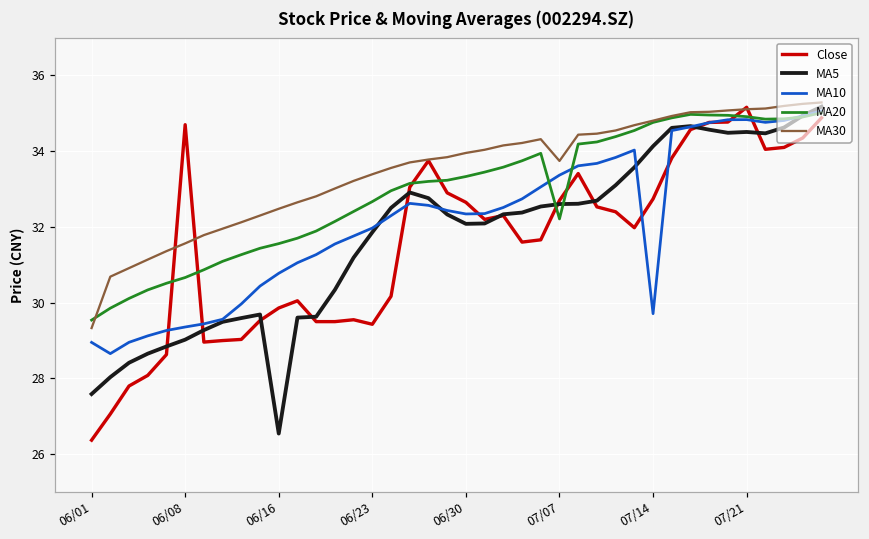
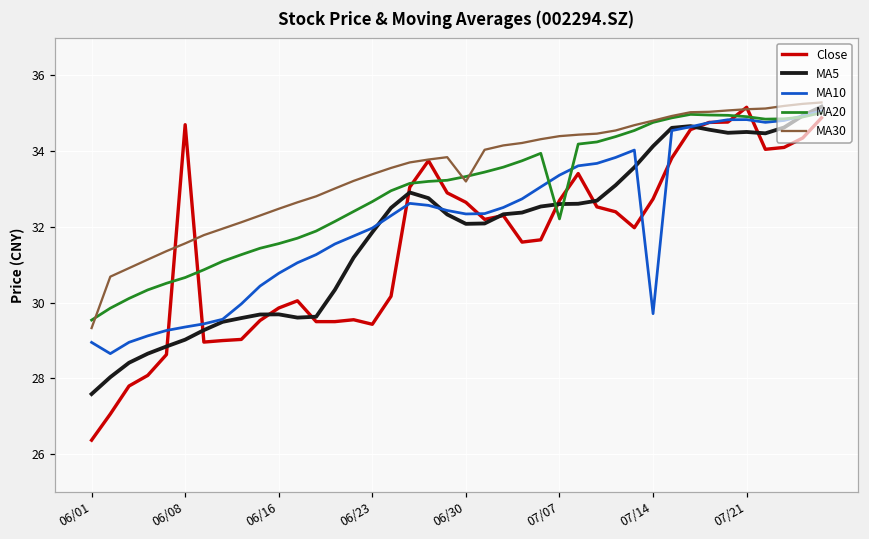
  {
    "Close": {
      "06/01": 26.4,
      "06/08": 34.7,
      "06/16": 29.9,
      "06/23": 29.4,
      "06/30": 32.7,
      "07/07": 32.7,
      "07/14": 32.7
    },
    "MA5": {
      "06/01": 27.6,
      "06/08": 29.0,
-     "06/16": 26.5,
+     "06/16": 29.7,
      "06/23": 31.9,
      "06/30": 32.1,
      "07/07": 32.6,
      "07/14": 34.1,
      "07/21": 34.5
    },
    "MA10": {
      "06/01": 29.0,
      "06/08": 29.4,
      "06/16": 30.8,
      "06/23": 32.0,
      "06/30": 32.3,
      "07/07": 33.4,
      "07/14": 29.7,
      "07/21": 34.8
    },
    "MA20": {
      "06/01": 29.5,
      "06/08": 30.7,
      "06/16": 31.6,
      "06/23": 32.7,
      "06/30": 33.3,
      "07/07": 32.2,
      "07/21": 34.9
    },
    "MA30": {
      "06/01": 29.3,
      "06/08": 31.6,
      "06/16": 32.5,
      "06/23": 33.4,
-     "06/30": 34.0,
-     "07/07": 33.7
+     "06/30": 33.2,
+     "07/07": 34.4
    }
  }
